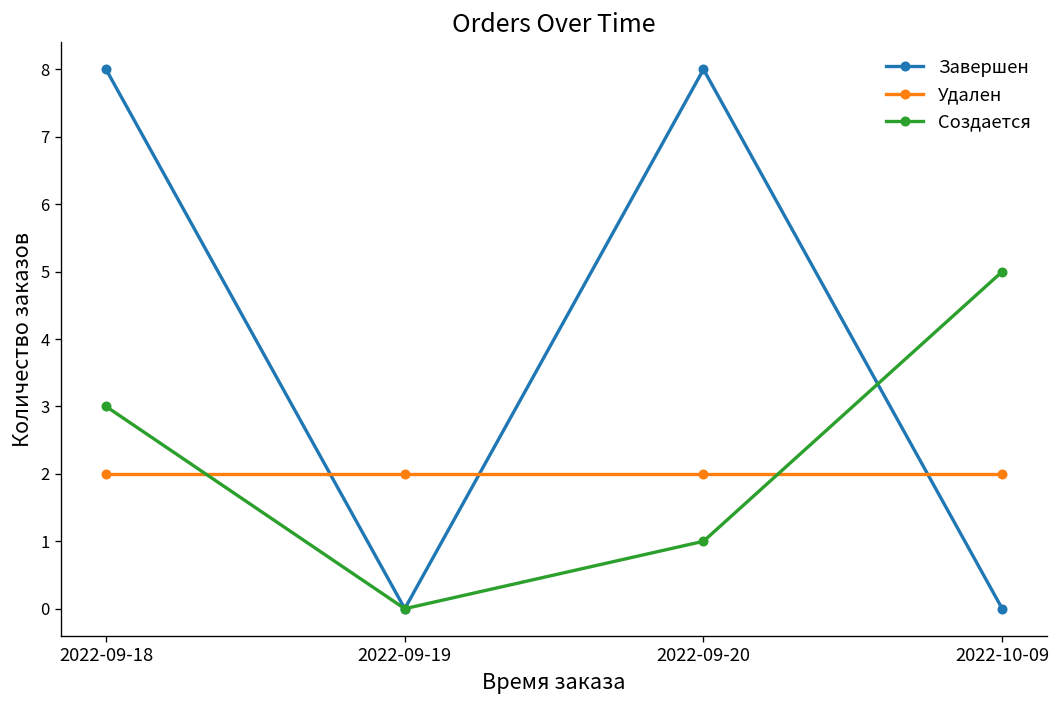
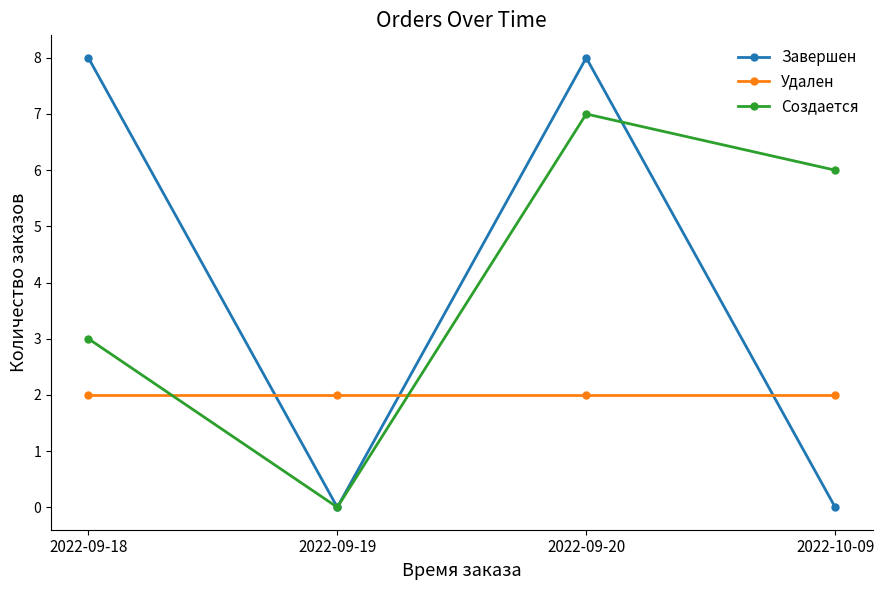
  {
    "Завершен": {
      "2022-09-18": 8,
      "2022-09-20": 8,
      "2022-10-09": 0
    },
    "Удален": {
      "2022-09-18": 2,
      "2022-09-19": 2,
      "2022-09-20": 2,
      "2022-10-09": 2
    },
    "Создается": {
      "2022-09-18": 3,
-     "2022-09-20": 1,
-     "2022-10-09": 5
+     "2022-09-20": 7,
+     "2022-10-09": 6
    }
  }
